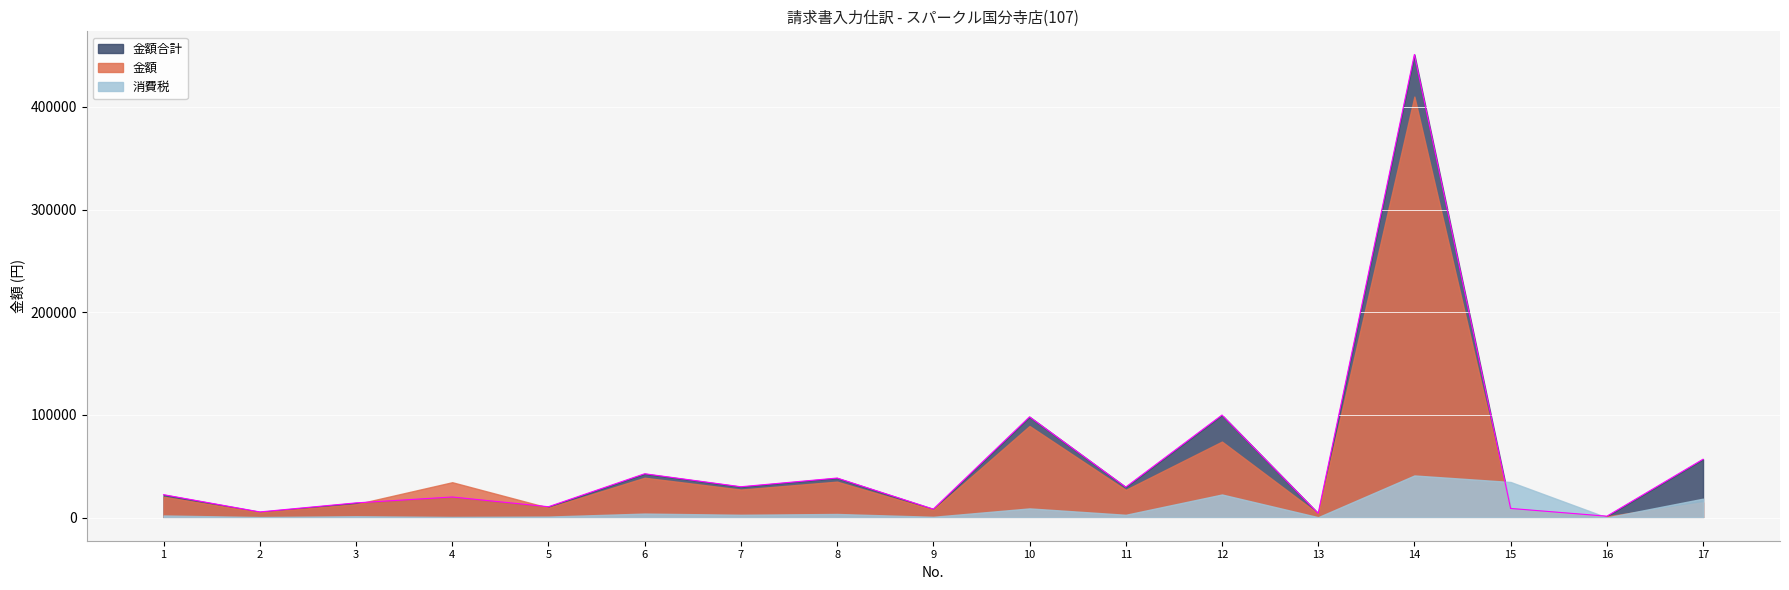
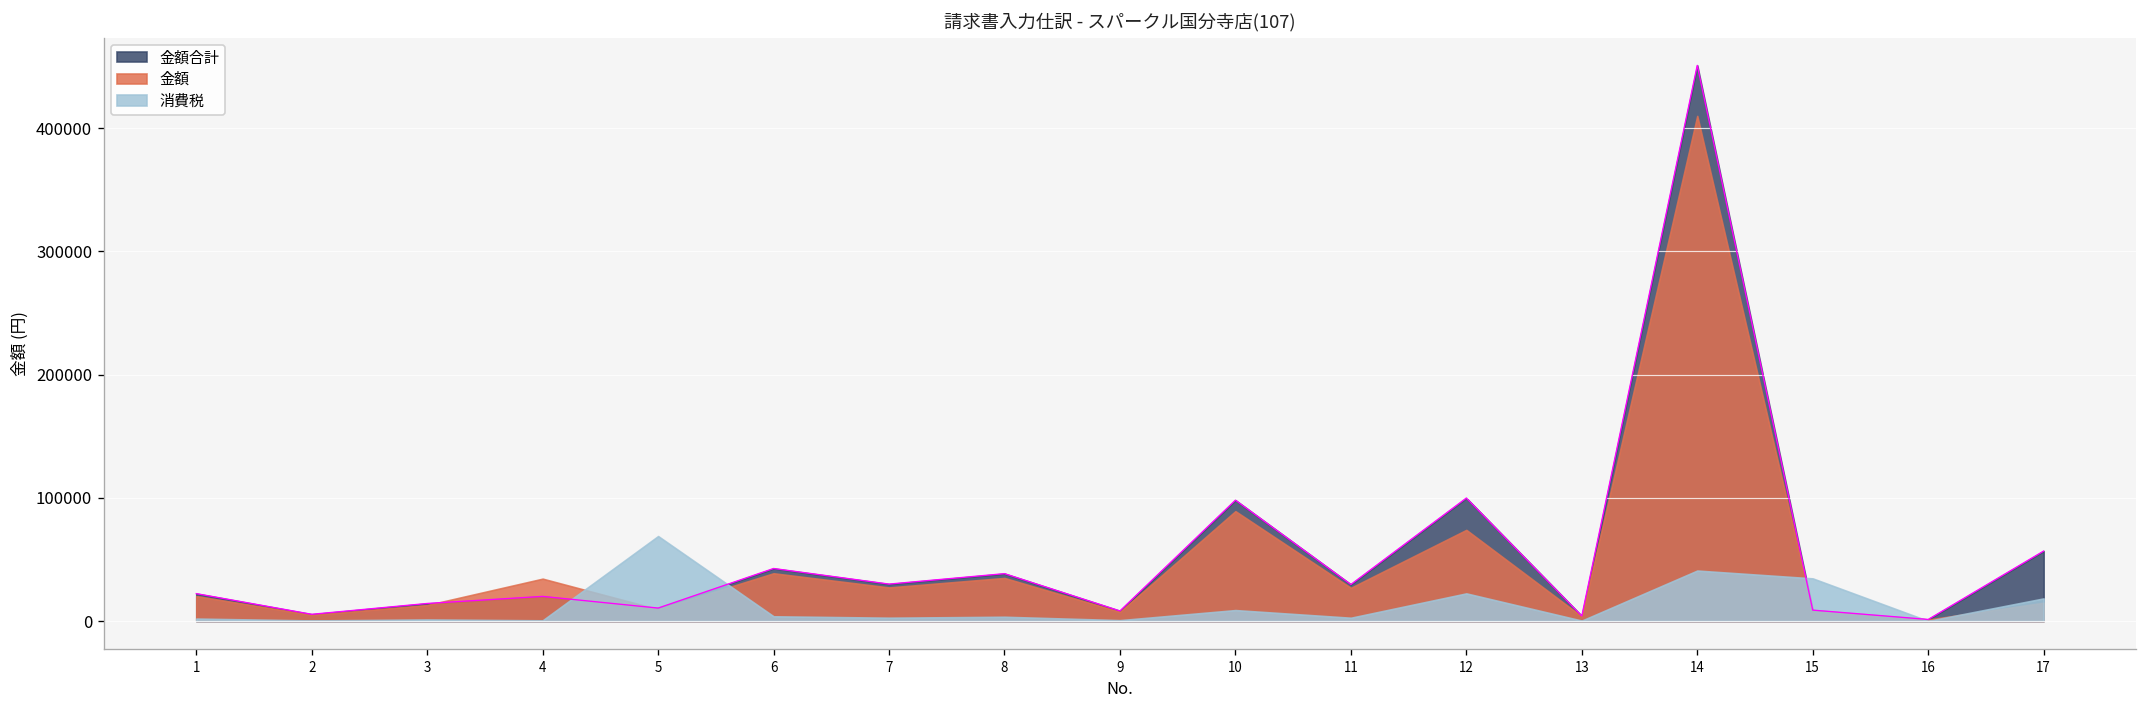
  {
    "金額合計": {
      "4": 20000,
      "6": 43000,
      "7": 30000,
      "8": 39000,
      "10": 98000,
      "11": 30000,
      "12": 100000,
      "14": 451000,
      "17": 57000
    },
    "金額": {
      "4": 34000,
      "6": 39000,
      "7": 27000,
      "8": 35000,
      "10": 89000,
      "11": 27000,
      "12": 74000,
      "14": 410000,
      "17": 15000
    },
    "消費税": {
-     "5": 1000,
+     "5": 69000,
      "6": 4000,
      "7": 3000,
      "8": 4000,
      "10": 9000,
      "11": 3000,
      "12": 22000,
      "14": 41000,
      "15": 35000,
      "17": 18000
    }
  }
